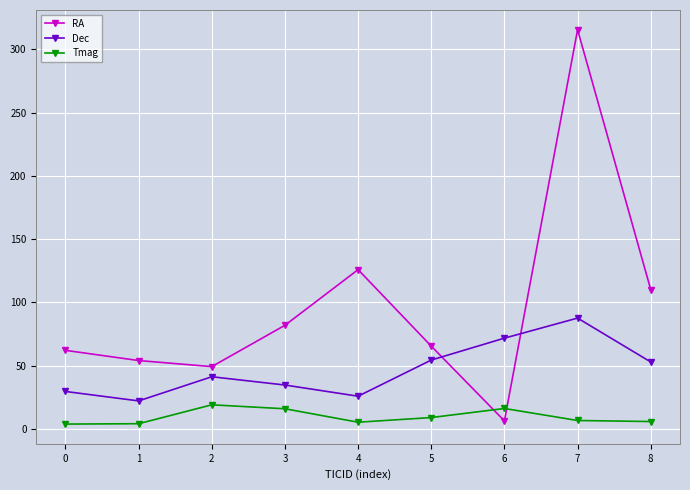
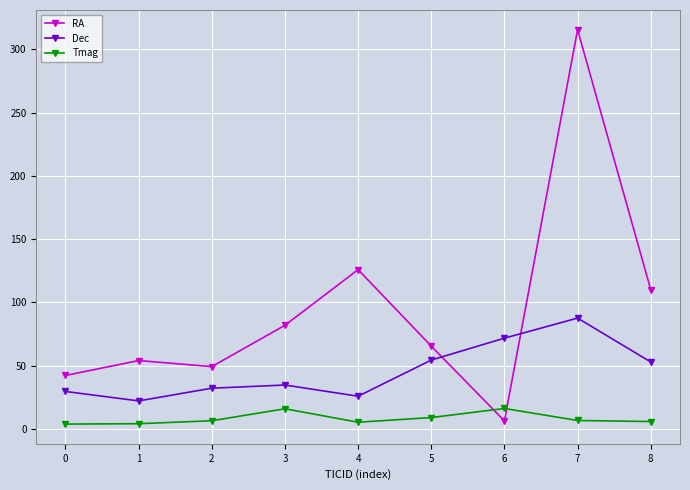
  {
    "RA": {
-     "0": 62,
+     "0": 42,
      "1": 54,
      "2": 49,
      "3": 82,
      "4": 126,
      "5": 66,
      "6": 6,
      "7": 315,
      "8": 110
    },
    "Dec": {
      "0": 30,
      "1": 22,
-     "2": 41,
+     "2": 32,
      "3": 35,
      "4": 26,
      "5": 55,
      "6": 72,
      "7": 88,
      "8": 53
    },
    "Tmag": {
      "0": 4,
      "1": 4,
-     "2": 19,
+     "2": 7,
      "3": 16,
      "4": 5,
      "5": 9,
      "6": 16,
      "7": 7,
      "8": 6
    }
  }
